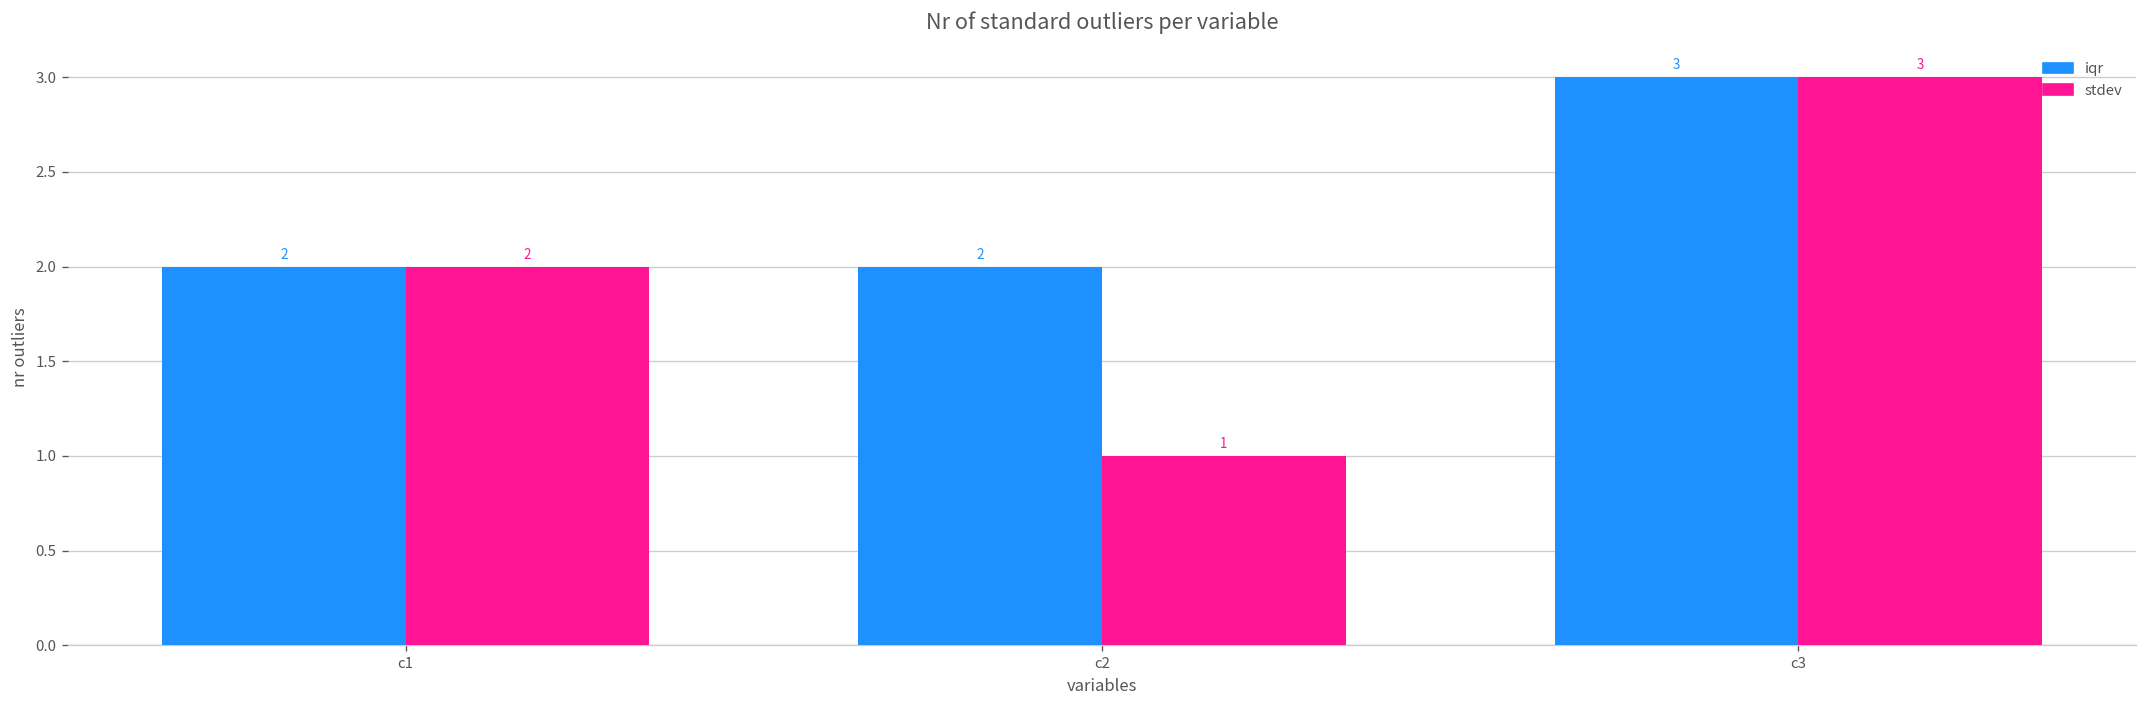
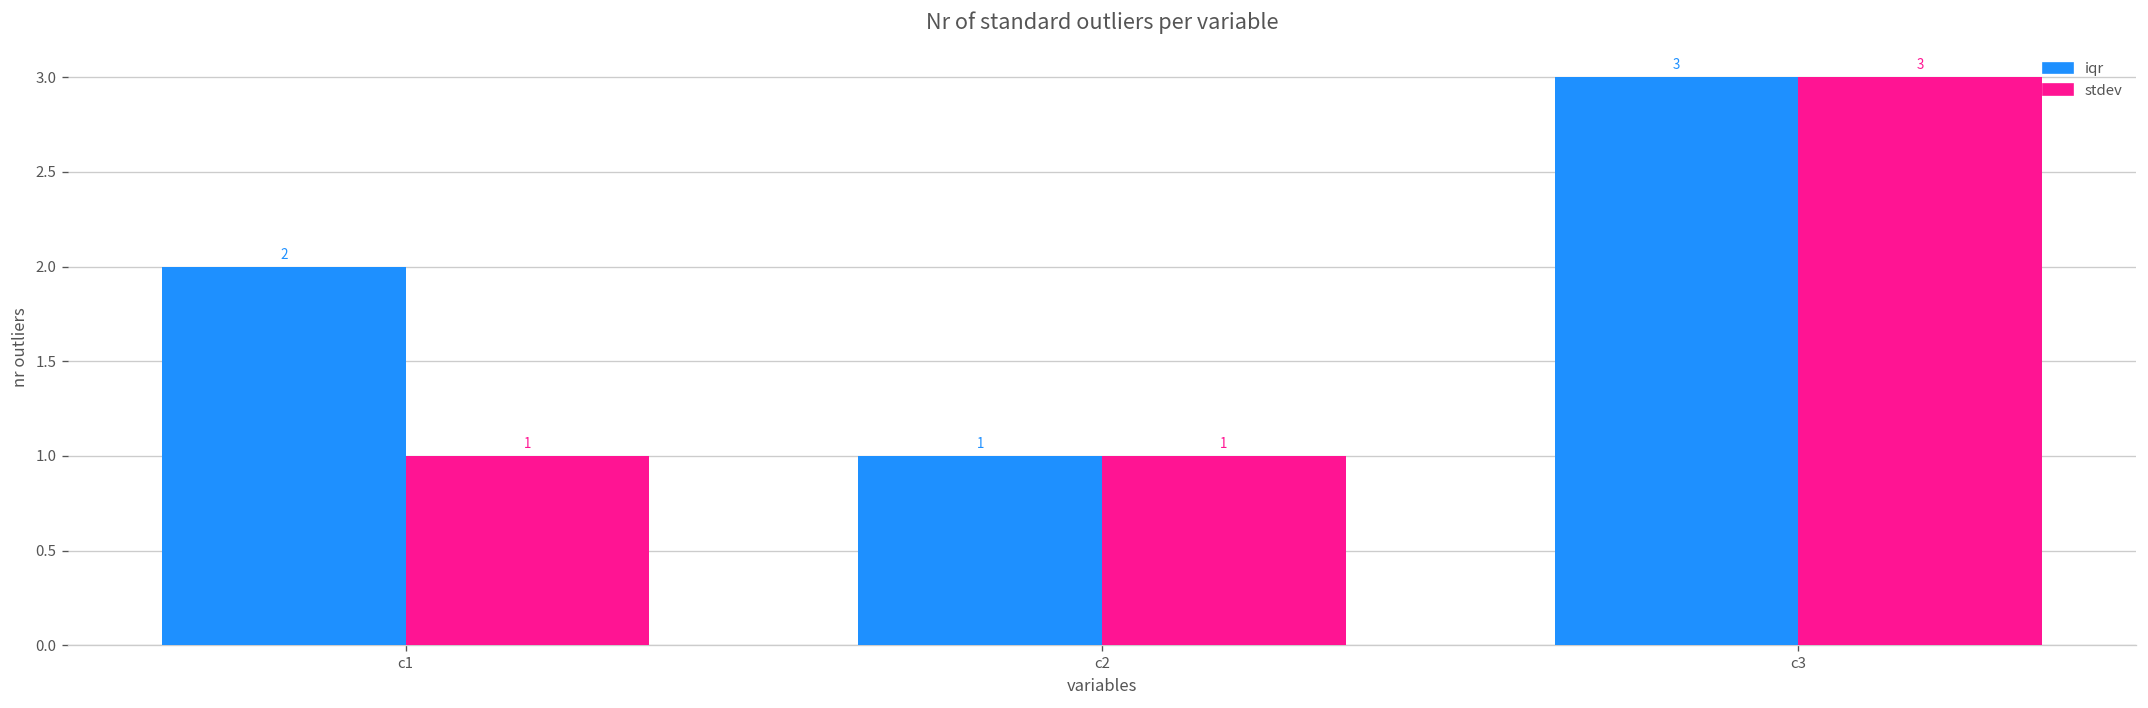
  {
    "iqr": {
      "c1": 2,
-     "c2": 2,
+     "c2": 1,
      "c3": 3
    },
    "stdev": {
-     "c1": 2,
+     "c1": 1,
      "c2": 1,
      "c3": 3
    }
  }
